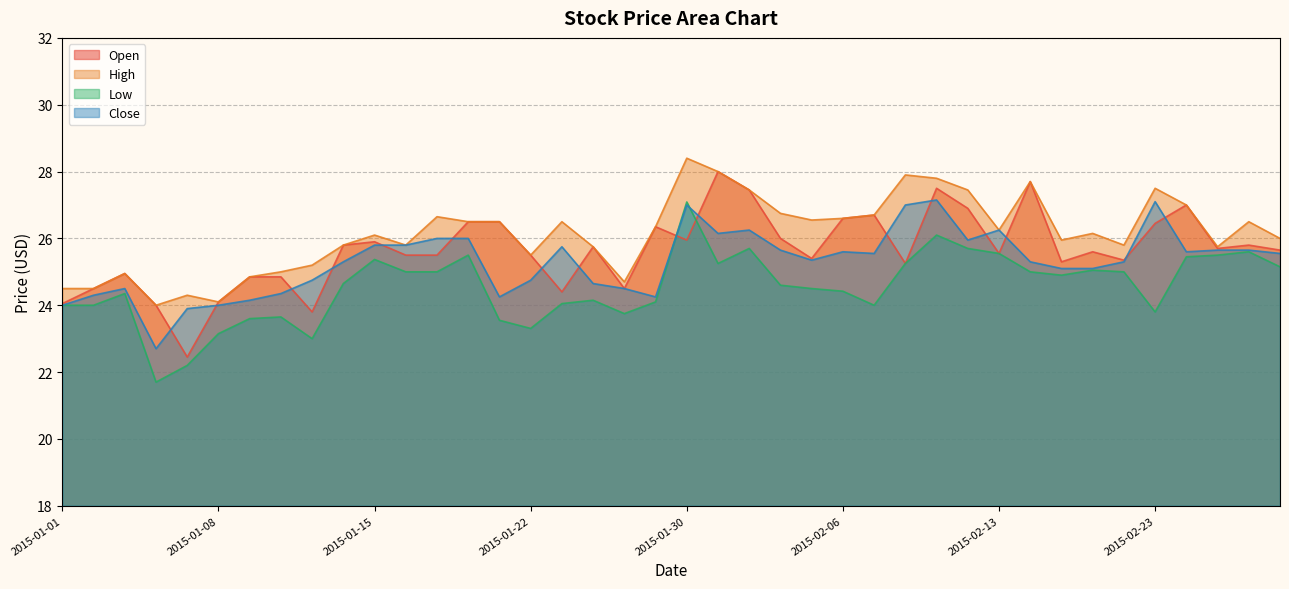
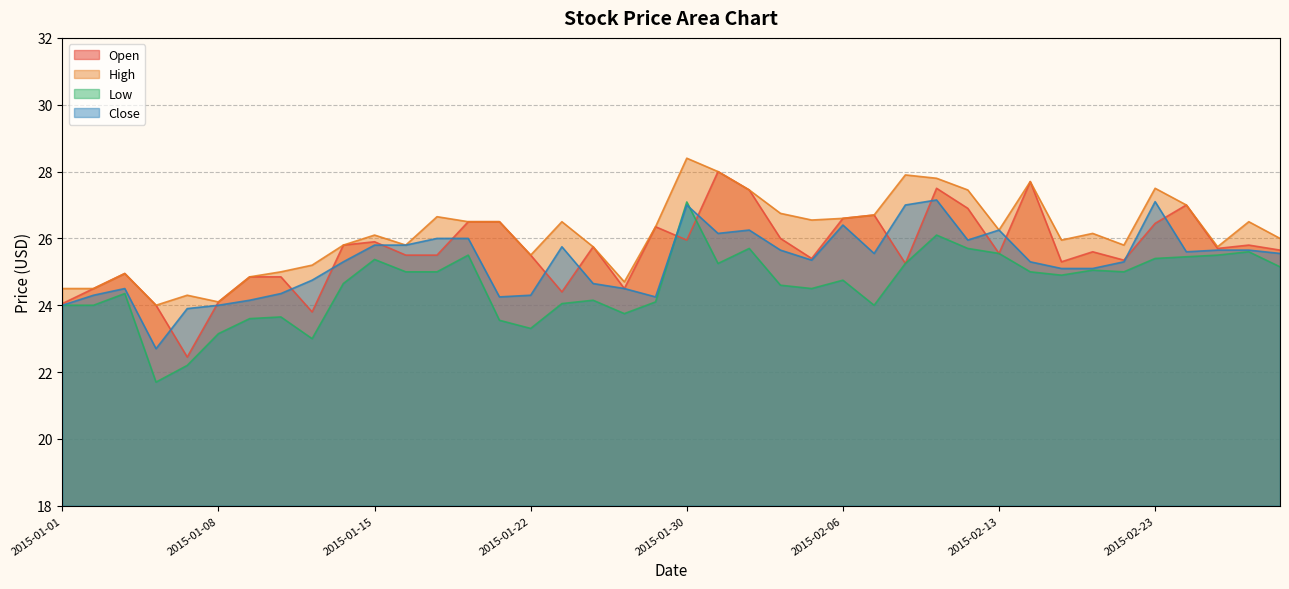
  {
    "Low": {
      "2015-01-08": 23.2,
      "2015-01-15": 25.4,
      "2015-01-22": 23.3,
      "2015-01-30": 27.1,
-     "2015-02-06": 24.4,
-     "2015-02-23": 23.8
+     "2015-02-06": 24.8,
+     "2015-02-23": 25.4
    },
    "Close": {
      "2015-01-08": 24.0,
      "2015-01-15": 25.8,
-     "2015-01-22": 24.7,
+     "2015-01-22": 24.3,
      "2015-01-30": 27.0,
-     "2015-02-06": 25.6,
+     "2015-02-06": 26.4,
      "2015-02-23": 27.1
    }
  }
